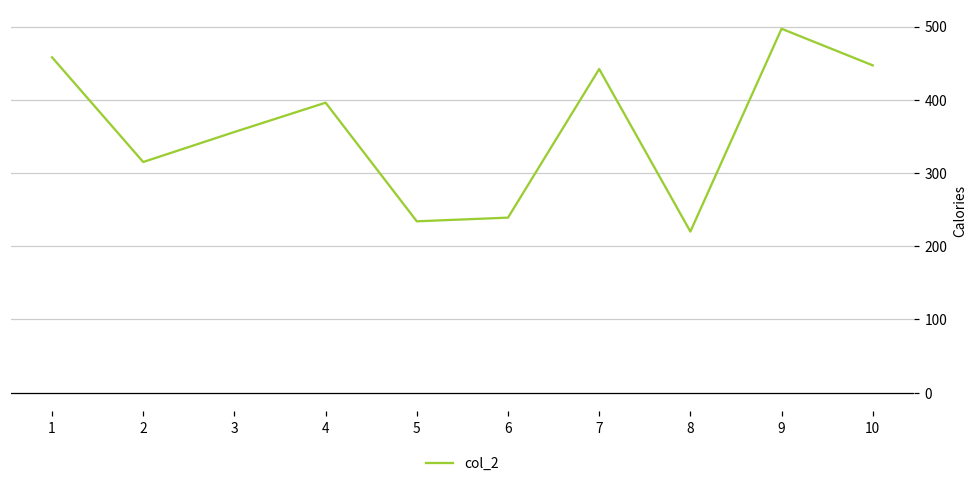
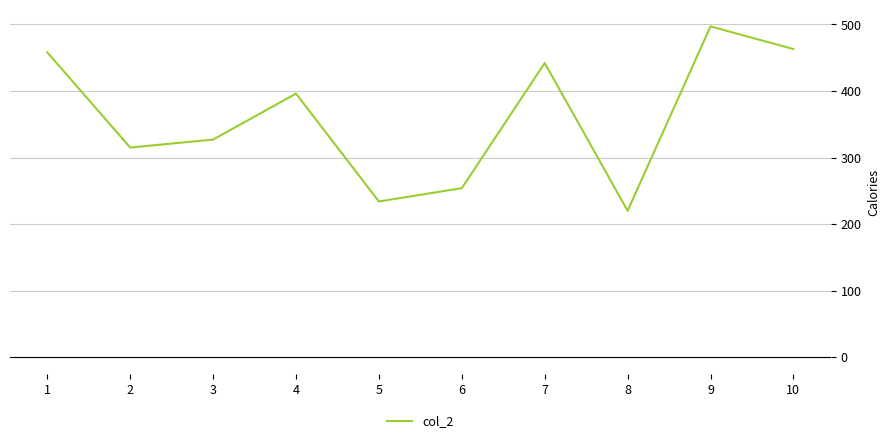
  {
    "1": 460,
    "2": 320,
-   "3": 360,
+   "3": 330,
    "4": 400,
    "5": 230,
-   "6": 240,
+   "6": 250,
    "7": 440,
    "8": 220,
    "9": 500,
-   "10": 450
+   "10": 460
  }
